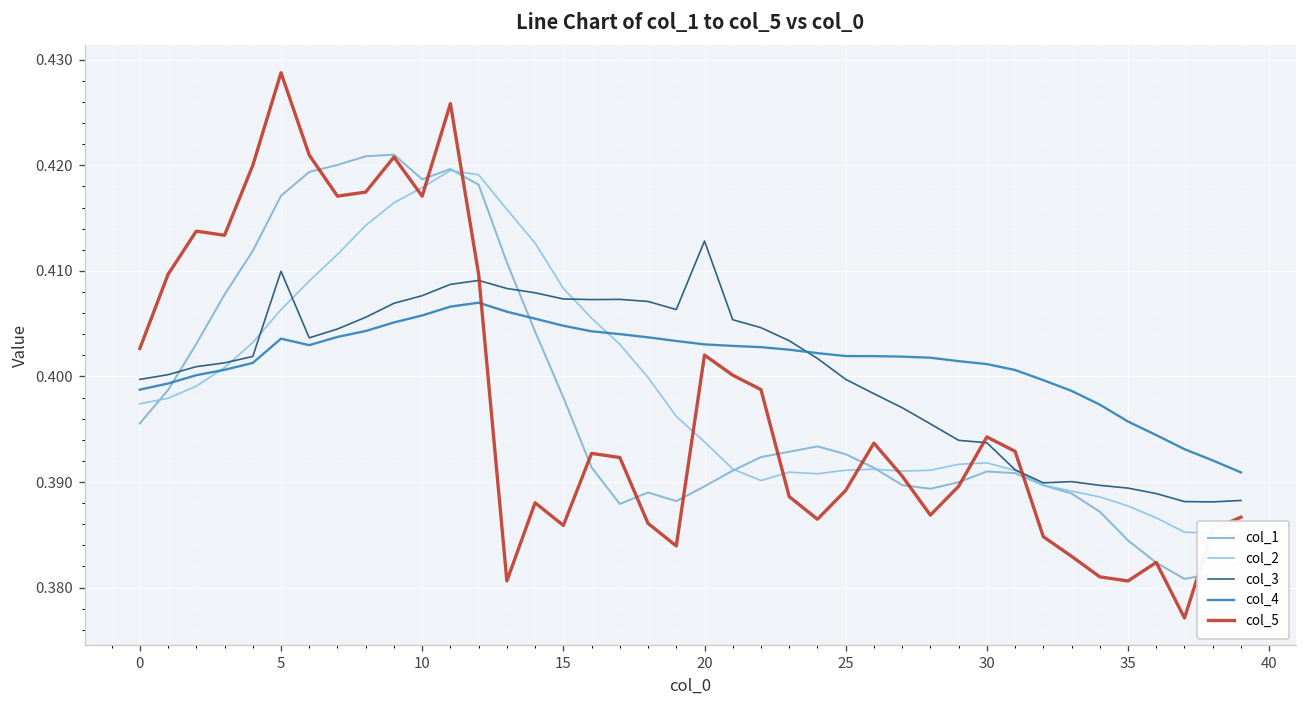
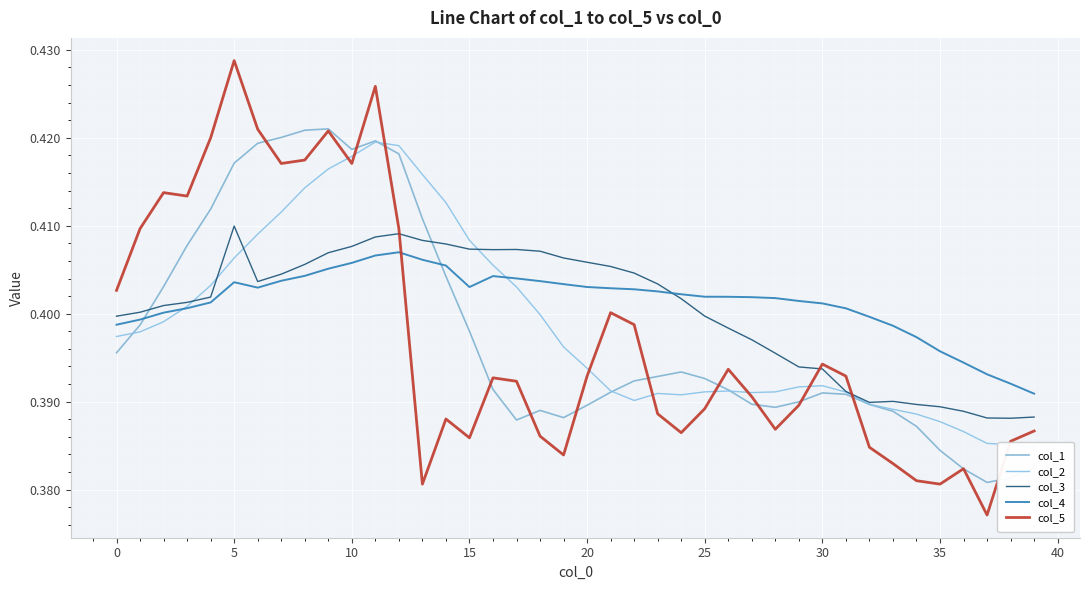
  {
    "col_3": {
      "0": 0.400,
      "5": 0.410,
      "10": 0.408,
      "15": 0.407,
-     "20": 0.413,
+     "20": 0.406,
      "25": 0.400,
      "30": 0.394,
      "35": 0.389
    },
    "col_4": {
      "0": 0.399,
      "5": 0.404,
      "10": 0.406,
-     "15": 0.405,
+     "15": 0.403,
      "20": 0.403,
      "25": 0.402,
      "30": 0.401,
      "35": 0.396
    },
    "col_5": {
      "0": 0.403,
      "5": 0.429,
      "10": 0.417,
      "15": 0.386,
-     "20": 0.402,
+     "20": 0.393,
      "25": 0.389,
      "30": 0.394,
      "35": 0.381
    }
  }
